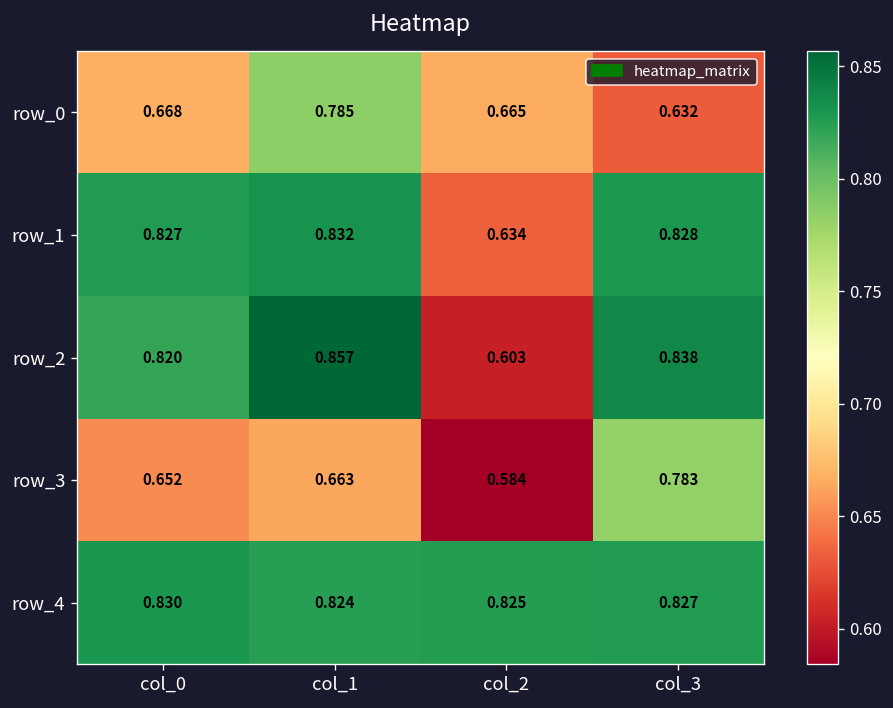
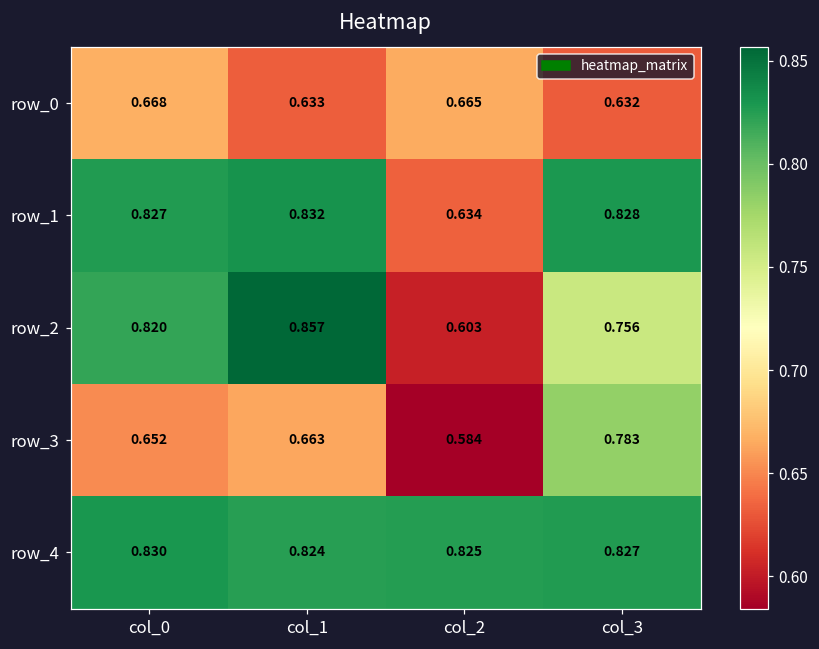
  {
    "row_0": {
      "col_0": 0.668,
-     "col_1": 0.785,
+     "col_1": 0.633,
      "col_2": 0.665,
      "col_3": 0.632
    },
    "row_1": {
      "col_0": 0.827,
      "col_1": 0.832,
      "col_2": 0.634,
      "col_3": 0.828
    },
    "row_2": {
      "col_0": 0.820,
      "col_1": 0.857,
      "col_2": 0.603,
-     "col_3": 0.838
+     "col_3": 0.756
    },
    "row_3": {
      "col_0": 0.652,
      "col_1": 0.663,
      "col_2": 0.584,
      "col_3": 0.783
    },
    "row_4": {
      "col_0": 0.830,
      "col_1": 0.824,
      "col_2": 0.825,
      "col_3": 0.827
    }
  }
